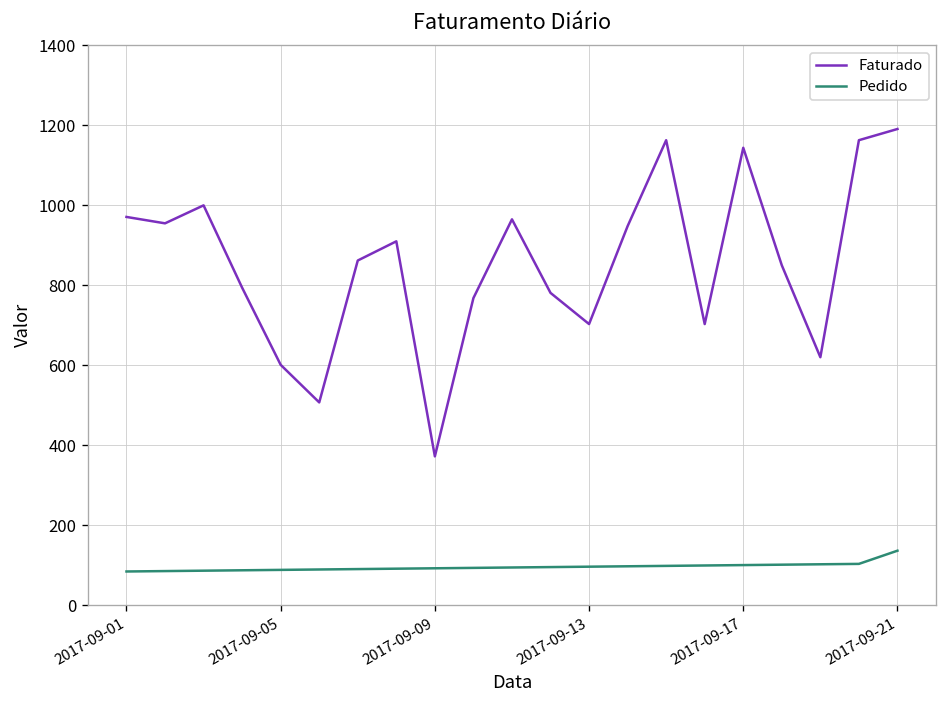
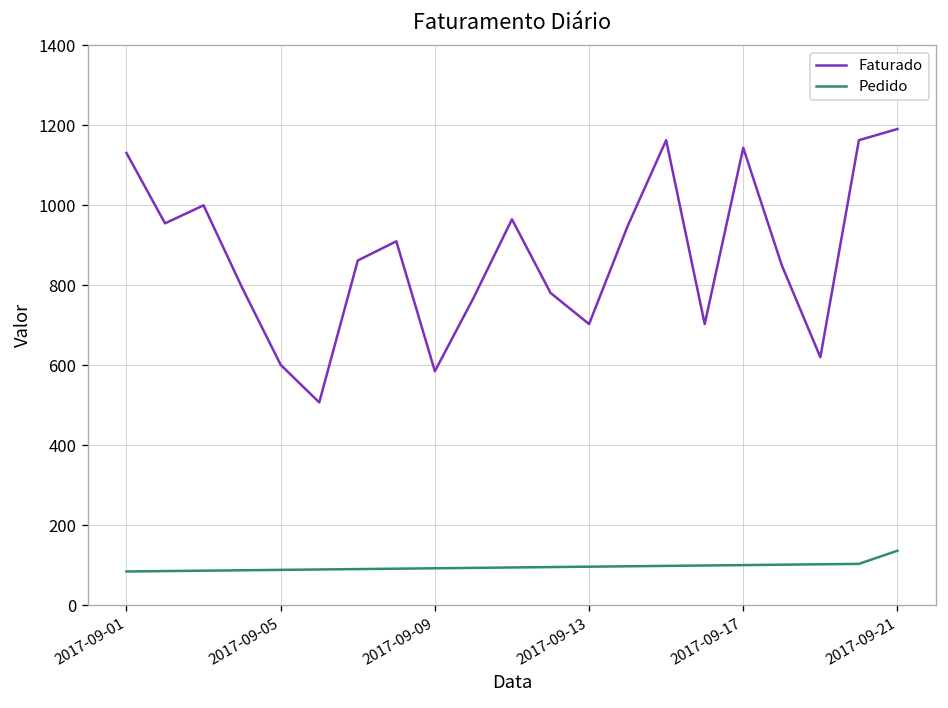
  {
    "Faturado": {
-     "2017-09-01": 970,
+     "2017-09-01": 1130,
      "2017-09-05": 600,
-     "2017-09-09": 370,
+     "2017-09-09": 590,
      "2017-09-13": 700,
      "2017-09-17": 1140,
      "2017-09-21": 1190
    },
    "Pedido": {
      "2017-09-01": 80,
      "2017-09-05": 90,
      "2017-09-09": 90,
      "2017-09-13": 100,
      "2017-09-17": 100,
      "2017-09-21": 140
    }
  }
